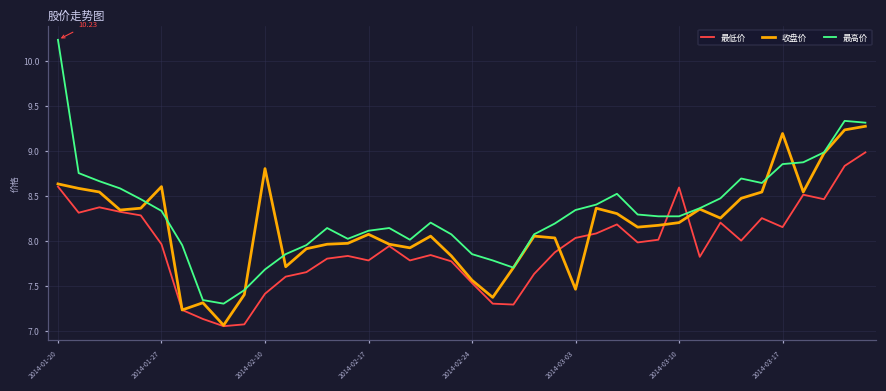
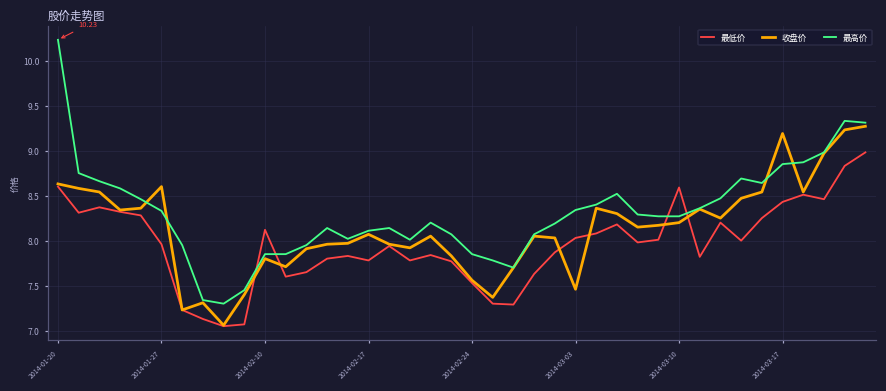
  {
    "最低价": {
      "2014-01-27": 8.0,
-     "2014-02-10": 7.4,
+     "2014-02-10": 8.1,
      "2014-02-17": 7.8,
      "2014-03-03": 8.0,
      "2014-03-10": 8.6,
-     "2014-03-17": 8.2
+     "2014-03-17": 8.4
    },
    "收盘价": {
      "2014-01-27": 8.6,
-     "2014-02-10": 8.8,
+     "2014-02-10": 7.8,
      "2014-02-17": 8.1,
      "2014-03-03": 7.5,
      "2014-03-10": 8.2,
      "2014-03-17": 9.2
    },
    "最高价": {
      "2014-01-27": 8.3,
-     "2014-02-10": 7.7,
+     "2014-02-10": 7.9,
      "2014-02-17": 8.1,
      "2014-02-24": 7.9,
      "2014-03-03": 8.3,
      "2014-03-10": 8.3,
      "2014-03-17": 8.9
    }
  }
